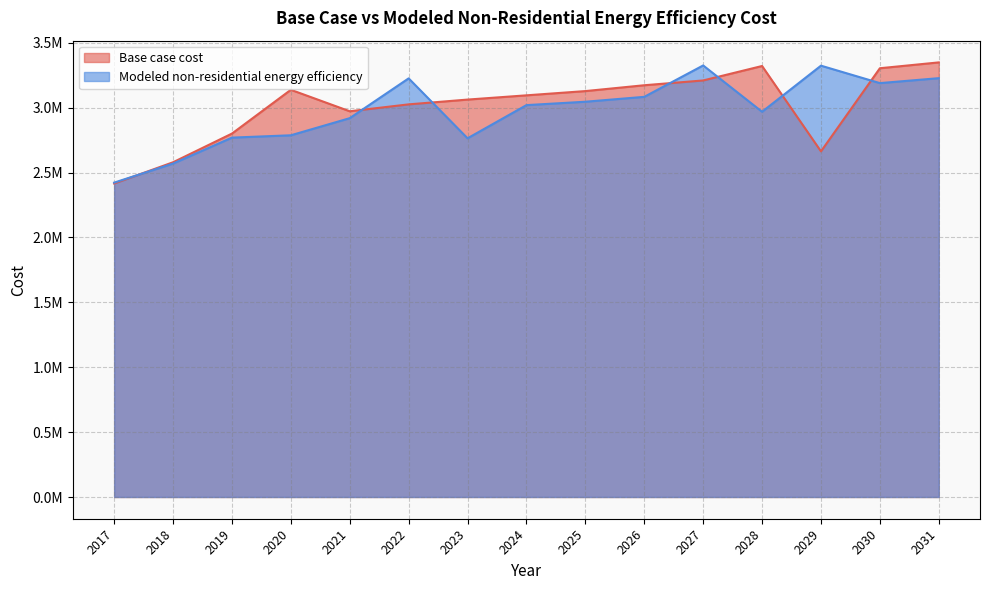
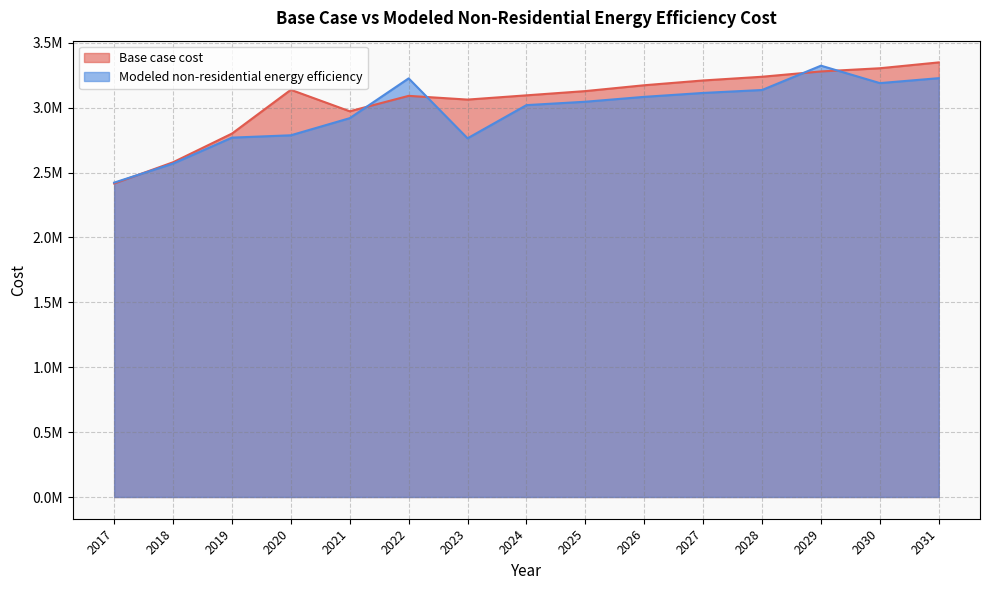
  {
    "Base case cost": {
      "2019": 2800000,
      "2020": 3140000,
      "2021": 2970000,
-     "2022": 3030000,
+     "2022": 3090000,
      "2023": 3060000,
      "2024": 3090000,
      "2025": 3130000,
      "2026": 3170000,
      "2027": 3210000,
-     "2028": 3320000,
-     "2029": 2660000,
+     "2028": 3240000,
+     "2029": 3280000,
      "2030": 3300000,
      "2031": 3350000
    },
    "Modeled non-residential energy efficiency": {
      "2019": 2770000,
      "2020": 2790000,
      "2021": 2920000,
      "2022": 3230000,
      "2023": 2760000,
      "2024": 3020000,
      "2025": 3050000,
      "2026": 3080000,
-     "2027": 3330000,
-     "2028": 2970000,
+     "2027": 3110000,
+     "2028": 3140000,
      "2029": 3320000,
      "2030": 3190000,
      "2031": 3230000
    }
  }
